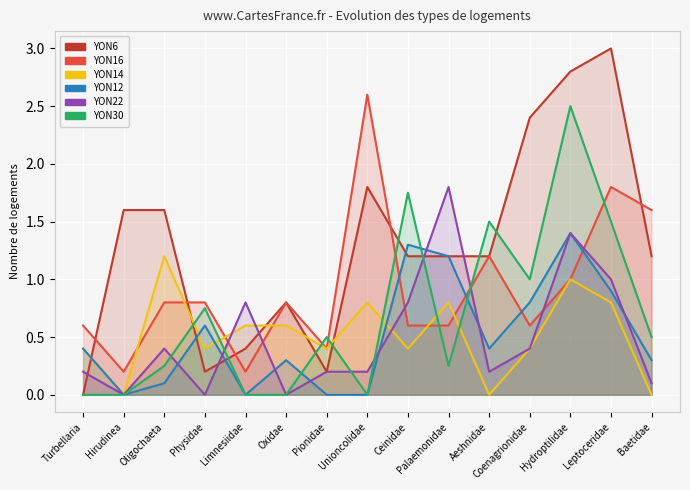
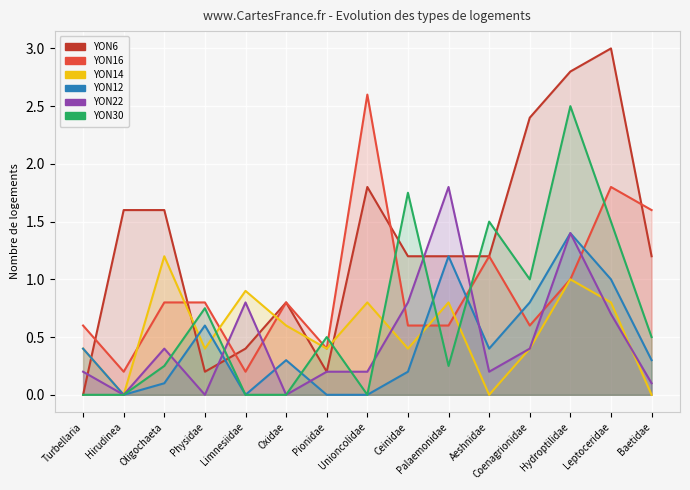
  {
    "YON14": {
      "Oligochaeta": 1.2,
      "Physidae": 0.4,
-     "Limnesiidae": 0.6,
+     "Limnesiidae": 0.9,
      "Oxidae": 0.6,
      "Unioncolidae": 0.8,
      "Ceinidae": 0.4,
      "Palaemonidae": 0.8,
      "Aeshnidae": 0.0,
      "Leptoceridae": 0.8,
      "Baetidae": 0.0
    },
    "YON12": {
      "Oligochaeta": 0.1,
      "Physidae": 0.6,
      "Oxidae": 0.3,
      "Pionidae": 0.0,
-     "Ceinidae": 1.3,
+     "Ceinidae": 0.2,
      "Aeshnidae": 0.4,
      "Coenagrionidae": 0.8,
-     "Leptoceridae": 0.9,
+     "Leptoceridae": 1.0,
      "Baetidae": 0.3
    },
    "YON22": {
      "Turbellaria": 0.2,
      "Oligochaeta": 0.4,
      "Physidae": 0.0,
      "Limnesiidae": 0.8,
      "Unioncolidae": 0.2,
      "Ceinidae": 0.8,
      "Palaemonidae": 1.8,
      "Aeshnidae": 0.2,
-     "Leptoceridae": 1.0,
+     "Leptoceridae": 0.7,
      "Baetidae": 0.1
    },
    "YON30": {
      "Oligochaeta": 0.25,
      "Physidae": 0.75,
      "Pionidae": 0.5,
      "Ceinidae": 1.75,
      "Palaemonidae": 0.25,
      "Aeshnidae": 1.5,
      "Coenagrionidae": 1.0,
      "Hydroptilidae": 2.5,
      "Leptoceridae": 1.5,
      "Baetidae": 0.5
    }
  }
